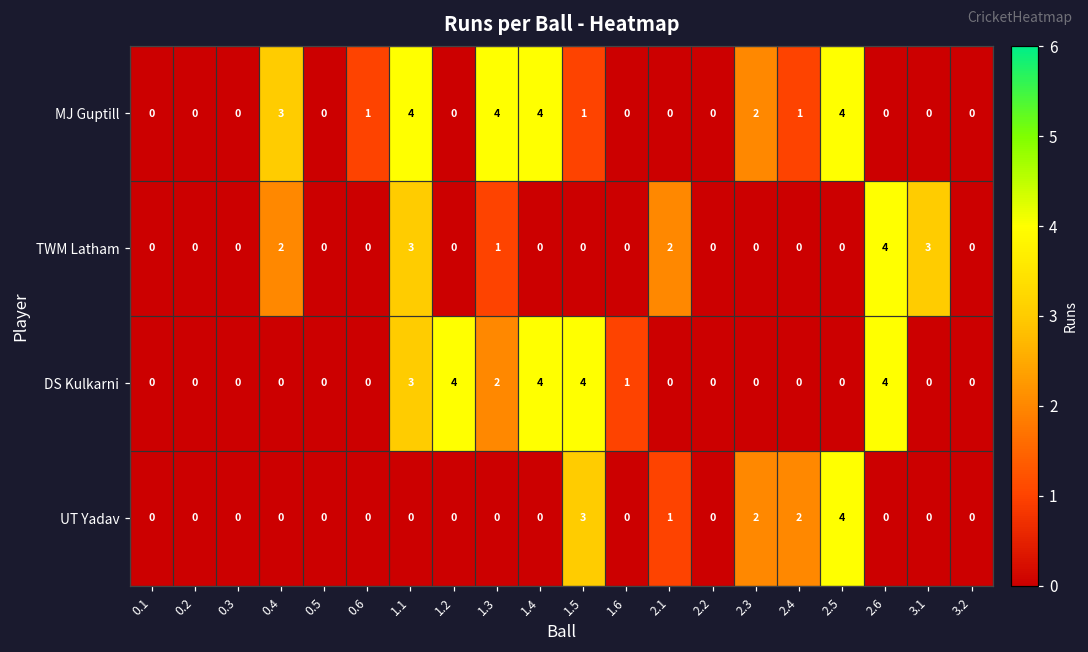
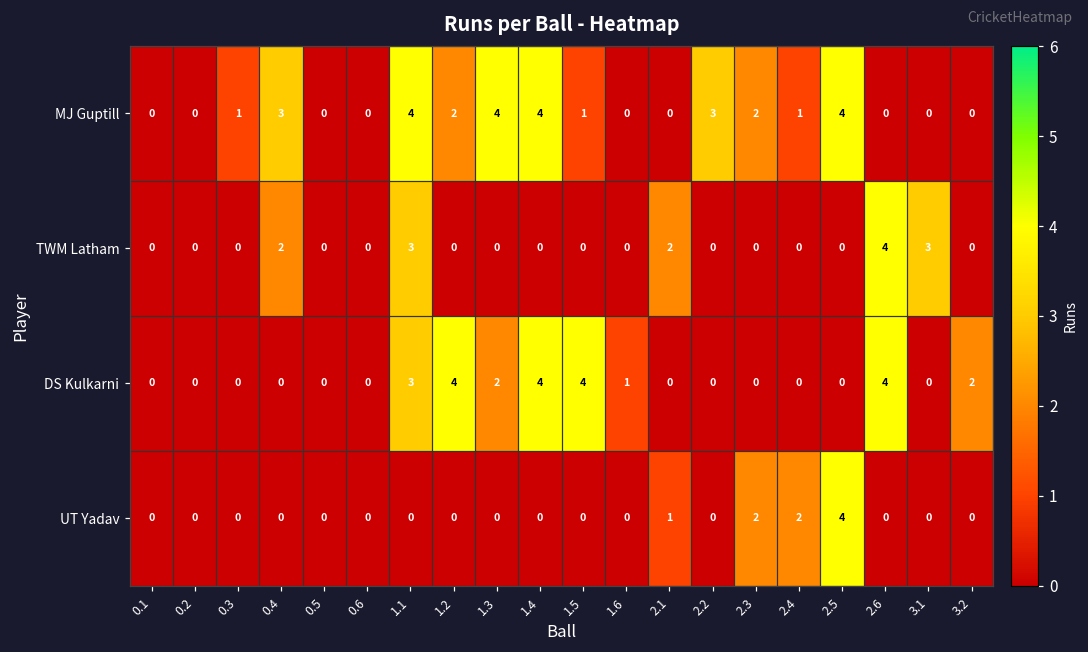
  {
    "MJ Guptill": {
      "0.1": 0,
      "0.2": 0,
-     "0.3": 0,
+     "0.3": 1,
      "0.4": 3,
      "0.5": 0,
-     "0.6": 1,
+     "0.6": 0,
      "1.1": 4,
-     "1.2": 0,
+     "1.2": 2,
      "1.3": 4,
      "1.4": 4,
      "1.5": 1,
      "1.6": 0,
      "2.1": 0,
-     "2.2": 0,
+     "2.2": 3,
      "2.3": 2,
      "2.4": 1,
      "2.5": 4,
      "2.6": 0,
      "3.1": 0,
      "3.2": 0
    },
    "TWM Latham": {
      "0.1": 0,
      "0.2": 0,
      "0.3": 0,
      "0.4": 2,
      "0.5": 0,
      "0.6": 0,
      "1.1": 3,
      "1.2": 0,
-     "1.3": 1,
+     "1.3": 0,
      "1.4": 0,
      "1.5": 0,
      "1.6": 0,
      "2.1": 2,
      "2.2": 0,
      "2.3": 0,
      "2.4": 0,
      "2.5": 0,
      "2.6": 4,
      "3.1": 3,
      "3.2": 0
    },
    "DS Kulkarni": {
      "0.1": 0,
      "0.2": 0,
      "0.3": 0,
      "0.4": 0,
      "0.5": 0,
      "0.6": 0,
      "1.1": 3,
      "1.2": 4,
      "1.3": 2,
      "1.4": 4,
      "1.5": 4,
      "1.6": 1,
      "2.1": 0,
      "2.2": 0,
      "2.3": 0,
      "2.4": 0,
      "2.5": 0,
      "2.6": 4,
      "3.1": 0,
-     "3.2": 0
+     "3.2": 2
    },
    "UT Yadav": {
      "0.1": 0,
      "0.2": 0,
      "0.3": 0,
      "0.4": 0,
      "0.5": 0,
      "0.6": 0,
      "1.1": 0,
      "1.2": 0,
      "1.3": 0,
      "1.4": 0,
-     "1.5": 3,
+     "1.5": 0,
      "1.6": 0,
      "2.1": 1,
      "2.2": 0,
      "2.3": 2,
      "2.4": 2,
      "2.5": 4,
      "2.6": 0,
      "3.1": 0,
      "3.2": 0
    }
  }
